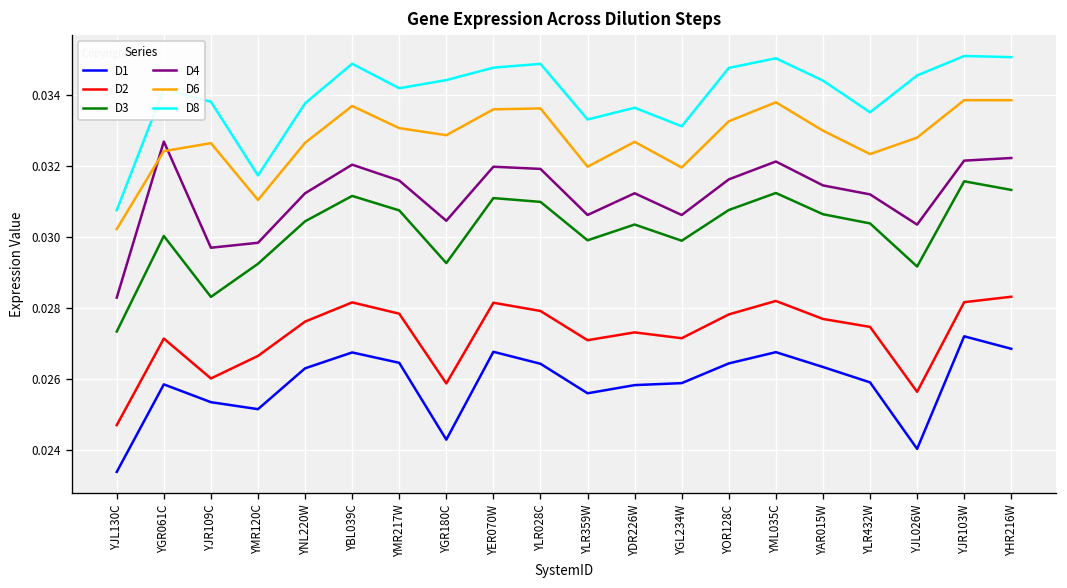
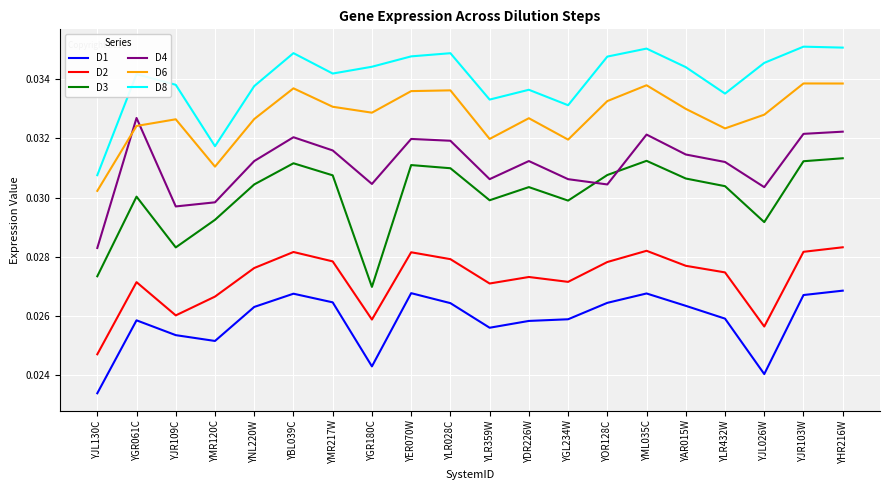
  {
    "D1": {
      "YJL130C": 0.0234,
      "YGR061C": 0.0259,
      "YJR109C": 0.0254,
      "YMR120C": 0.0252,
      "YNL220W": 0.0263,
      "YBL039C": 0.0268,
      "YMR217W": 0.0265,
      "YGR180C": 0.0243,
      "YER070W": 0.0268,
      "YLR028C": 0.0264,
      "YLR359W": 0.0256,
      "YDR226W": 0.0258,
      "YGL234W": 0.0259,
      "YOR128C": 0.0264,
      "YML035C": 0.0268,
      "YAR015W": 0.0263,
      "YLR432W": 0.0259,
      "YJL026W": 0.0240,
-     "YJR103W": 0.0272,
+     "YJR103W": 0.0267,
      "YHR216W": 0.0269
    },
    "D2": {
      "YJL130C": 0.0247,
      "YGR061C": 0.0271,
      "YJR109C": 0.0260,
      "YMR120C": 0.0267,
      "YNL220W": 0.0276,
      "YBL039C": 0.0282,
      "YMR217W": 0.0278,
      "YGR180C": 0.0259,
      "YER070W": 0.0282,
      "YLR028C": 0.0279,
      "YLR359W": 0.0271,
      "YDR226W": 0.0273,
      "YGL234W": 0.0272,
      "YOR128C": 0.0278,
      "YML035C": 0.0282,
      "YAR015W": 0.0277,
      "YLR432W": 0.0275,
      "YJL026W": 0.0256,
      "YJR103W": 0.0282,
      "YHR216W": 0.0283
    },
    "D3": {
      "YJL130C": 0.0273,
      "YGR061C": 0.0300,
      "YJR109C": 0.0283,
      "YMR120C": 0.0292,
      "YNL220W": 0.0304,
      "YBL039C": 0.0312,
      "YMR217W": 0.0308,
-     "YGR180C": 0.0293,
+     "YGR180C": 0.0270,
      "YER070W": 0.0311,
      "YLR028C": 0.0310,
      "YLR359W": 0.0299,
      "YDR226W": 0.0304,
      "YGL234W": 0.0299,
      "YOR128C": 0.0308,
      "YML035C": 0.0312,
      "YAR015W": 0.0306,
      "YLR432W": 0.0304,
      "YJL026W": 0.0292,
-     "YJR103W": 0.0316,
+     "YJR103W": 0.0312,
      "YHR216W": 0.0313
    },
    "D4": {
      "YJL130C": 0.0283,
      "YGR061C": 0.0327,
      "YJR109C": 0.0297,
      "YMR120C": 0.0298,
      "YNL220W": 0.0312,
      "YBL039C": 0.0320,
      "YMR217W": 0.0316,
      "YGR180C": 0.0305,
      "YER070W": 0.0320,
      "YLR028C": 0.0319,
      "YLR359W": 0.0306,
      "YDR226W": 0.0312,
      "YGL234W": 0.0306,
-     "YOR128C": 0.0316,
+     "YOR128C": 0.0304,
      "YML035C": 0.0321,
      "YAR015W": 0.0315,
      "YLR432W": 0.0312,
      "YJL026W": 0.0304,
      "YJR103W": 0.0322,
      "YHR216W": 0.0322
    },
    "D6": {
      "YJL130C": 0.0302,
      "YGR061C": 0.0324,
      "YJR109C": 0.0326,
      "YMR120C": 0.0310,
      "YNL220W": 0.0327,
      "YBL039C": 0.0337,
      "YMR217W": 0.0331,
      "YGR180C": 0.0329,
      "YER070W": 0.0336,
      "YLR028C": 0.0336,
      "YLR359W": 0.0320,
      "YDR226W": 0.0327,
      "YGL234W": 0.0320,
      "YOR128C": 0.0333,
      "YML035C": 0.0338,
      "YAR015W": 0.0330,
      "YLR432W": 0.0323,
      "YJL026W": 0.0328,
      "YJR103W": 0.0339,
      "YHR216W": 0.0339
    },
    "D8": {
      "YJL130C": 0.0308,
      "YJR109C": 0.0338,
      "YMR120C": 0.0317,
      "YNL220W": 0.0338,
      "YBL039C": 0.0349,
      "YMR217W": 0.0342,
      "YGR180C": 0.0344,
      "YER070W": 0.0348,
      "YLR028C": 0.0349,
      "YLR359W": 0.0333,
      "YDR226W": 0.0336,
      "YGL234W": 0.0331,
      "YOR128C": 0.0348,
      "YML035C": 0.0350,
      "YAR015W": 0.0344,
      "YLR432W": 0.0335,
      "YJL026W": 0.0346,
      "YJR103W": 0.0351,
      "YHR216W": 0.0351
    }
  }
